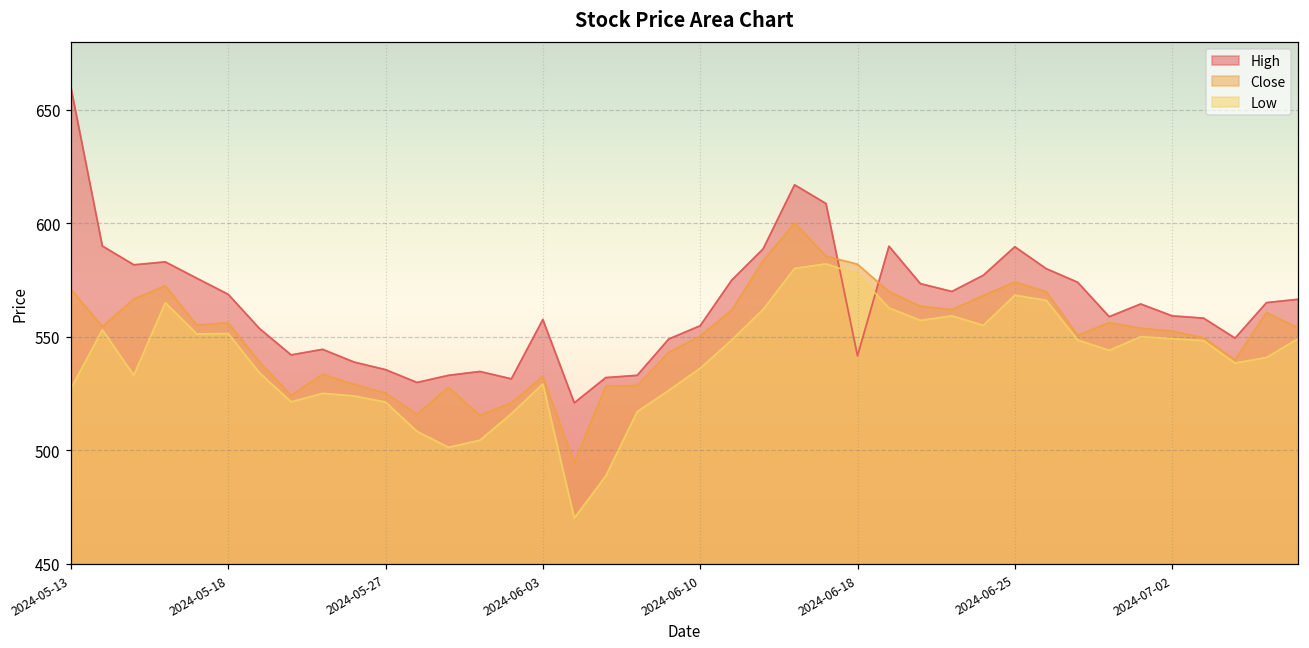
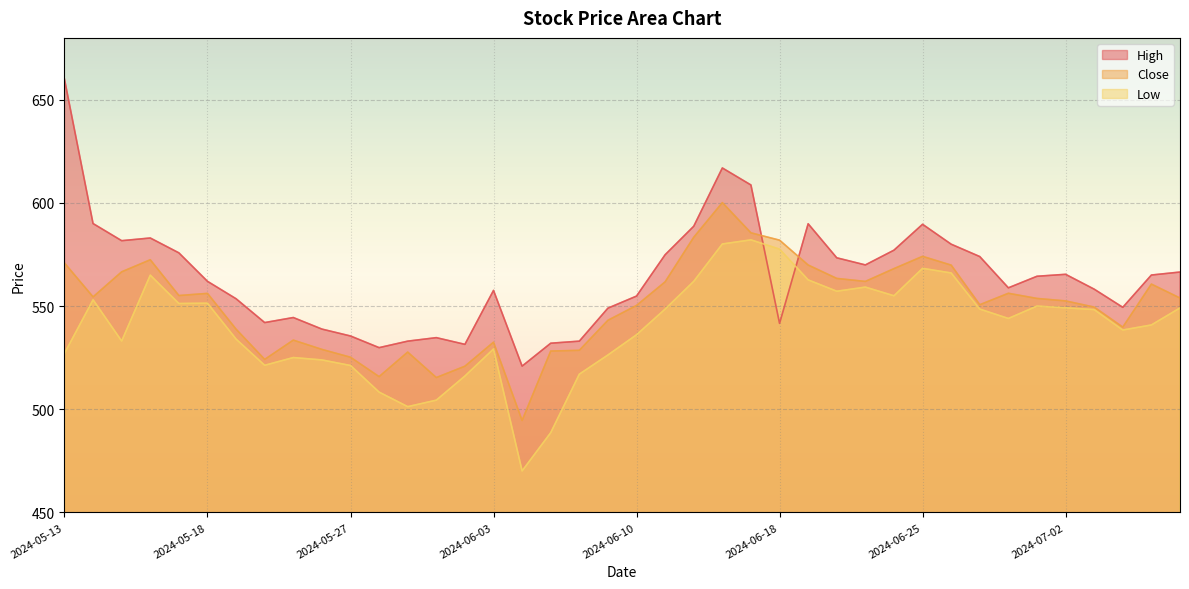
  {
    "High": {
      "2024-05-13": 660,
-     "2024-05-18": 569,
+     "2024-05-18": 562,
      "2024-05-27": 536,
      "2024-06-03": 558,
      "2024-06-10": 555,
      "2024-06-18": 542,
      "2024-06-25": 590,
-     "2024-07-02": 559
+     "2024-07-02": 565
    }
  }
